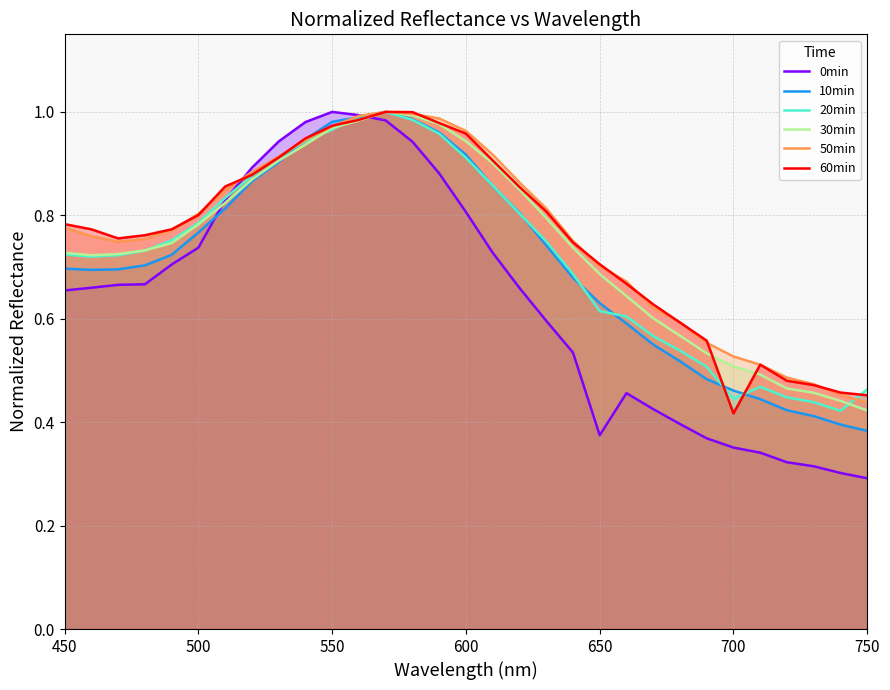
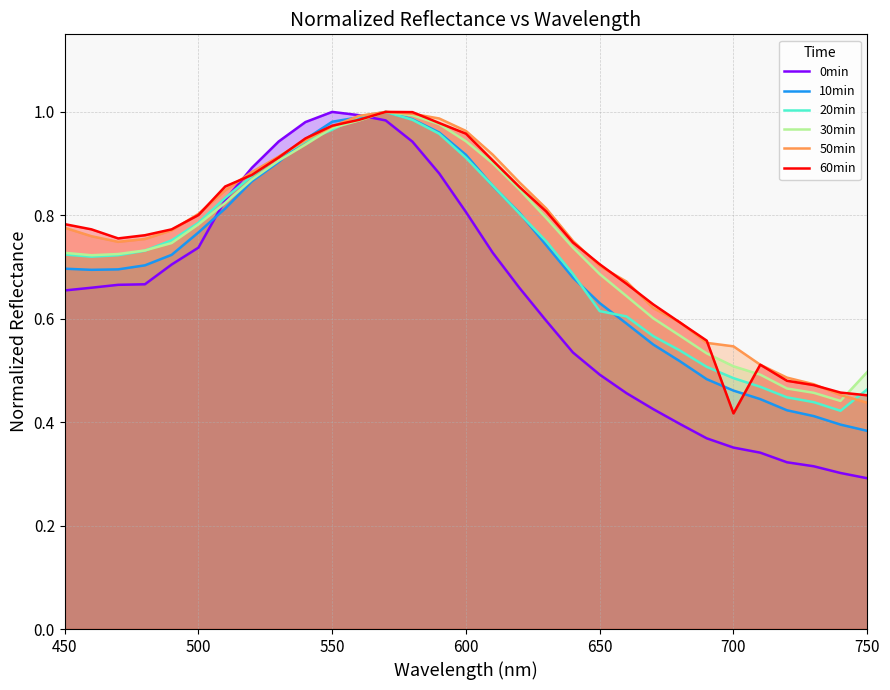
  {
    "0min": {
      "450": 0.65,
      "500": 0.74,
      "550": 1.00,
      "600": 0.81,
-     "650": 0.37,
+     "650": 0.49,
      "700": 0.35,
      "750": 0.29
    },
    "10min": {
      "450": 0.70,
      "500": 0.77,
      "550": 0.98,
      "600": 0.92,
      "650": 0.63,
      "700": 0.46,
      "750": 0.38
    },
    "20min": {
      "600": 0.91,
      "650": 0.61,
-     "700": 0.45,
+     "700": 0.49,
      "750": 0.46
    },
    "30min": {
      "600": 0.94,
      "650": 0.69,
      "700": 0.51,
-     "750": 0.42
+     "750": 0.50
    },
    "50min": {
      "450": 0.78,
      "600": 0.96,
-     "700": 0.53,
+     "700": 0.55,
      "750": 0.44
    },
    "60min": {
      "450": 0.78,
      "600": 0.96,
      "700": 0.42,
      "750": 0.45
    }
  }
